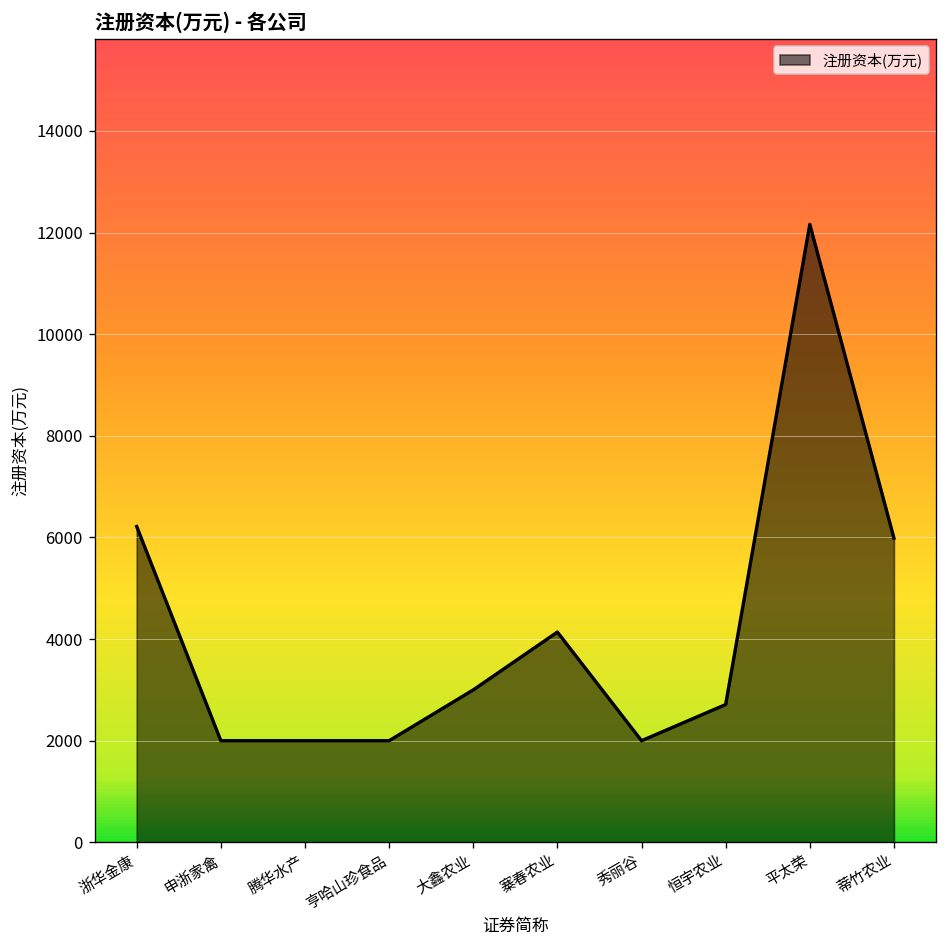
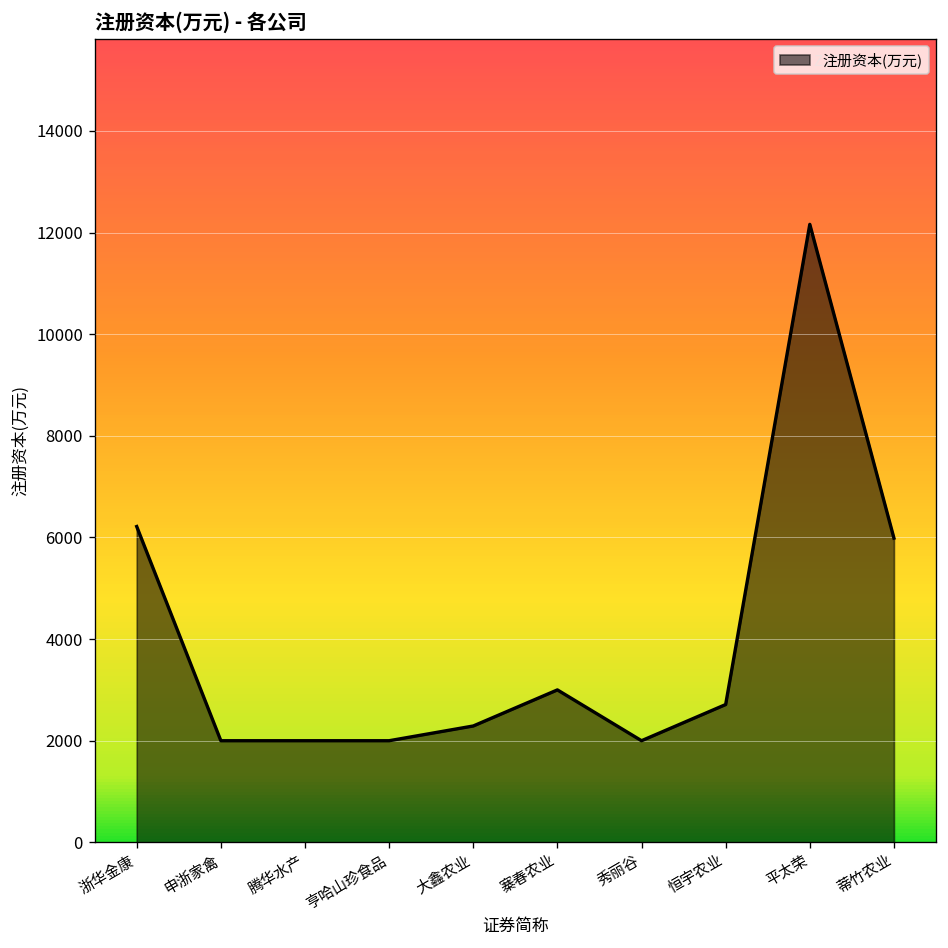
  {
    "浙华金康": 6200,
    "申浙家禽": 2000,
    "腾华水产": 2000,
    "亨哈山珍食品": 2000,
-   "大鑫农业": 3000,
-   "寨春农业": 4100,
+   "大鑫农业": 2300,
+   "寨春农业": 3000,
    "秀丽谷": 2000,
    "恒宇农业": 2700,
    "平太荣": 12200,
    "蒂竹农业": 6000
  }
